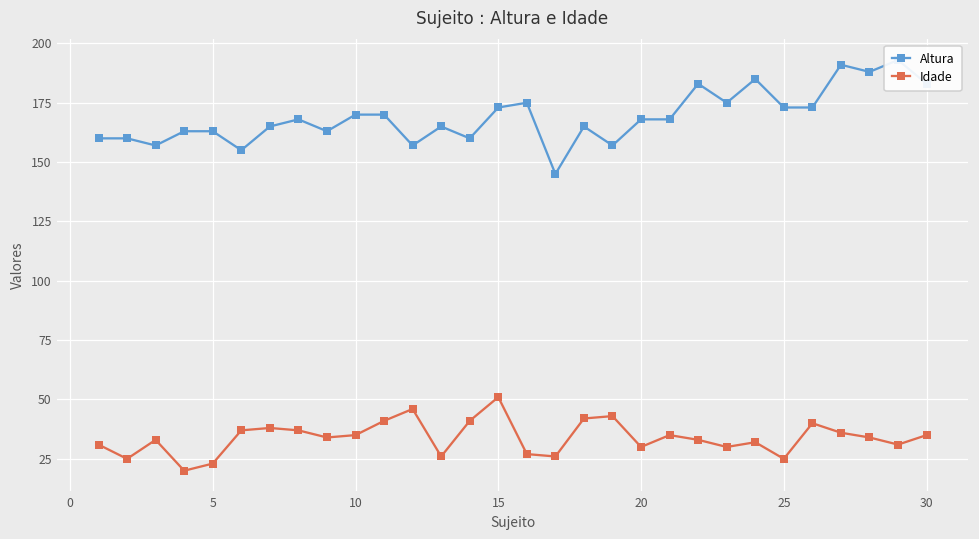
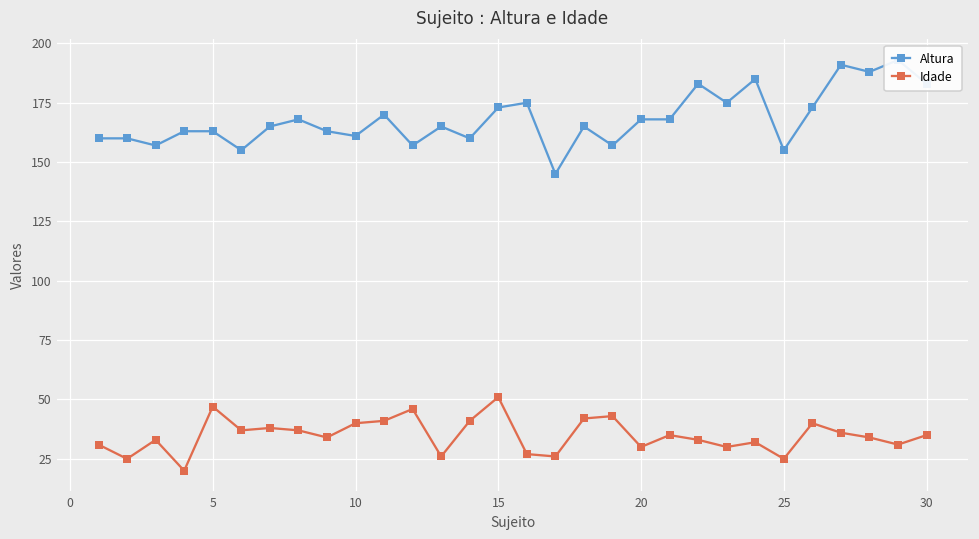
  {
    "Altura": {
      "5": 163,
-     "10": 170,
+     "10": 161,
      "15": 173,
      "20": 168,
-     "25": 173
+     "25": 155
    },
    "Idade": {
-     "5": 23,
-     "10": 35,
+     "5": 47,
+     "10": 40,
      "15": 51,
      "20": 30,
      "25": 25,
      "30": 35
    }
  }
